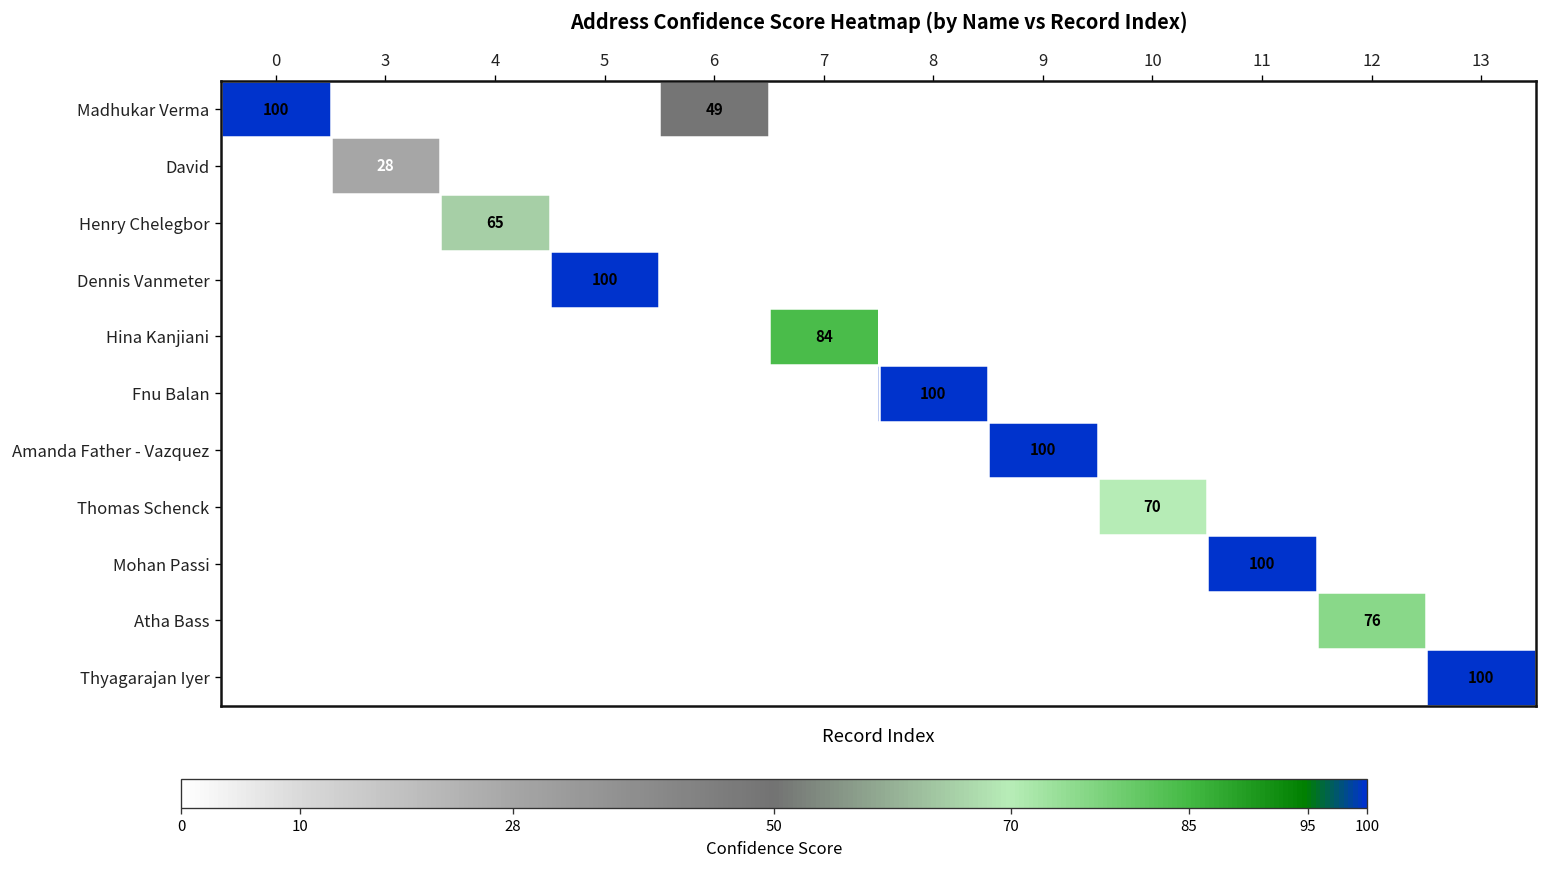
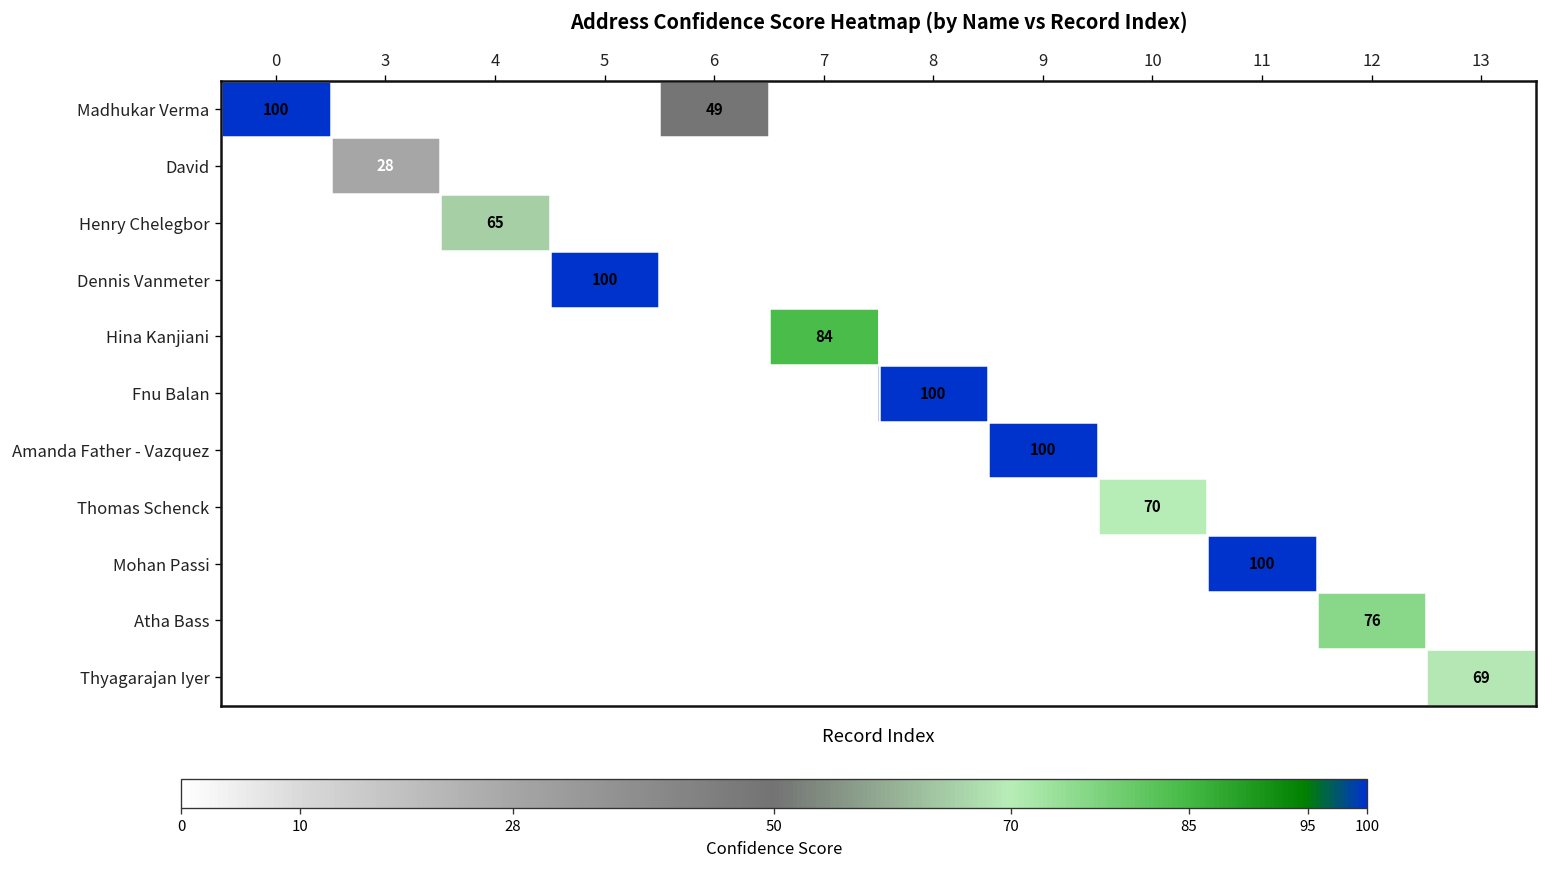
  {
    "Madhukar Verma": {
      "0": 100,
      "6": 49
    },
    "David": {
      "3": 28
    },
    "Henry Chelegbor": {
      "4": 65
    },
    "Dennis Vanmeter": {
      "5": 100
    },
    "Hina Kanjiani": {
      "7": 84
    },
    "Fnu Balan": {
      "8": 100
    },
    "Amanda Father - Vazquez": {
      "9": 100
    },
    "Thomas Schenck": {
      "10": 70
    },
    "Mohan Passi": {
      "11": 100
    },
    "Atha Bass": {
      "12": 76
    },
    "Thyagarajan Iyer": {
-     "13": 100
+     "13": 69
    }
  }
